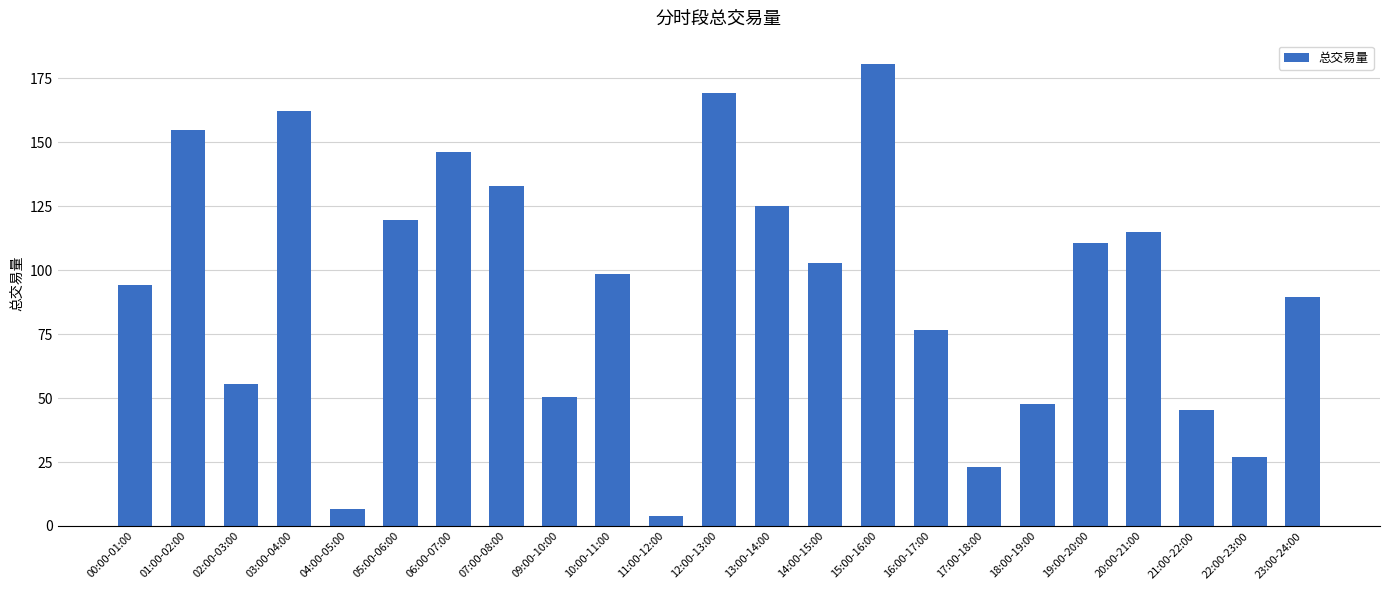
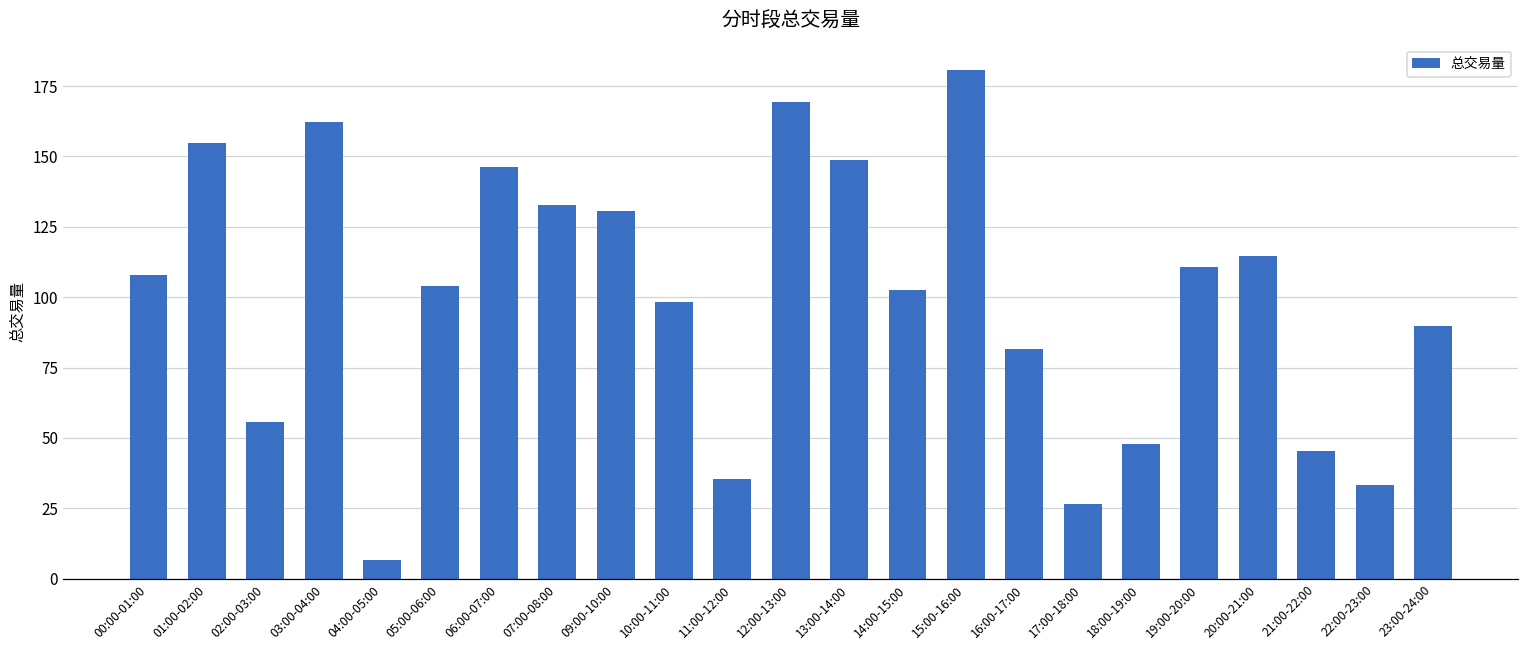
  {
-   "00:00-01:00": 94,
+   "00:00-01:00": 108,
    "01:00-02:00": 155,
    "02:00-03:00": 56,
    "03:00-04:00": 162,
    "04:00-05:00": 7,
-   "05:00-06:00": 120,
+   "05:00-06:00": 104,
    "06:00-07:00": 146,
    "07:00-08:00": 133,
-   "09:00-10:00": 50,
+   "09:00-10:00": 131,
    "10:00-11:00": 98,
-   "11:00-12:00": 4,
+   "11:00-12:00": 35,
    "12:00-13:00": 169,
-   "13:00-14:00": 125,
+   "13:00-14:00": 149,
    "14:00-15:00": 103,
    "15:00-16:00": 181,
-   "16:00-17:00": 77,
-   "17:00-18:00": 23,
+   "16:00-17:00": 82,
+   "17:00-18:00": 27,
    "18:00-19:00": 48,
    "19:00-20:00": 111,
    "20:00-21:00": 115,
    "21:00-22:00": 45,
-   "22:00-23:00": 27,
+   "22:00-23:00": 33,
    "23:00-24:00": 90
  }
